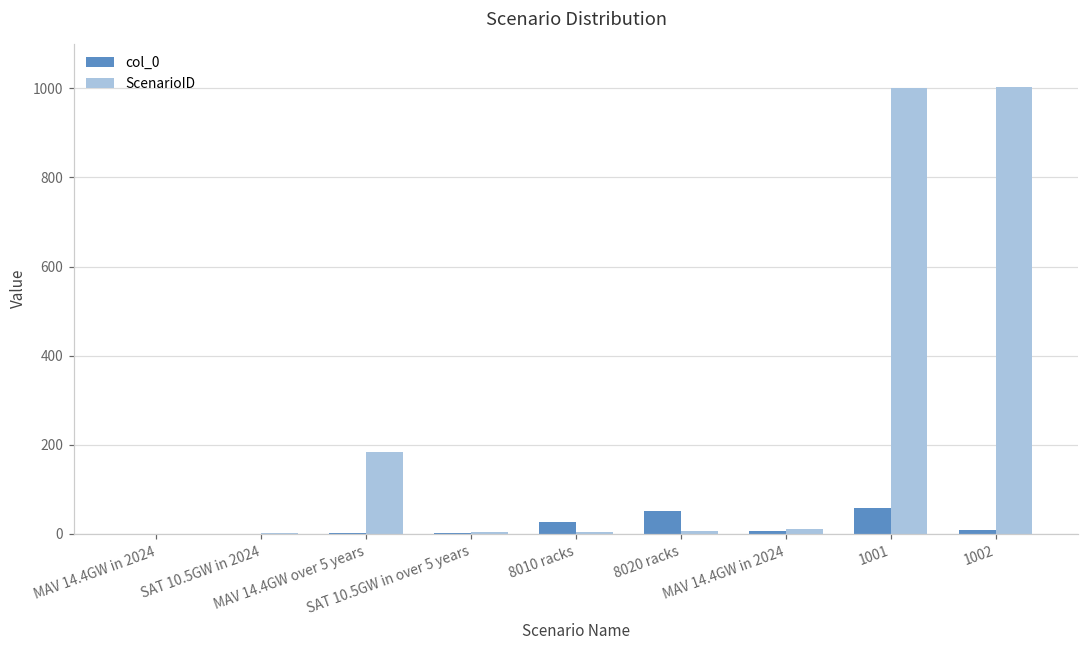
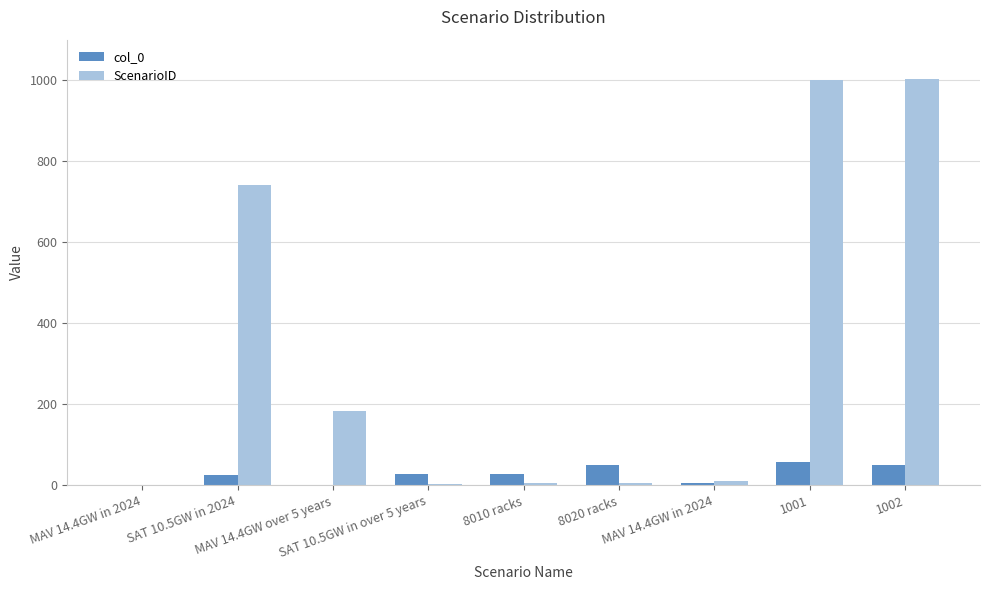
  {
    "col_0": {
-     "SAT 10.5GW in 2024": 0,
-     "SAT 10.5GW in over 5 years": 0,
+     "SAT 10.5GW in 2024": 30,
+     "SAT 10.5GW in over 5 years": 30,
      "8010 racks": 30,
      "8020 racks": 50,
      "1001": 60,
-     "1002": 10
+     "1002": 50
    },
    "ScenarioID": {
-     "SAT 10.5GW in 2024": 0,
+     "SAT 10.5GW in 2024": 740,
      "MAV 14.4GW over 5 years": 180,
      "1001": 1000,
      "1002": 1000
    }
  }
